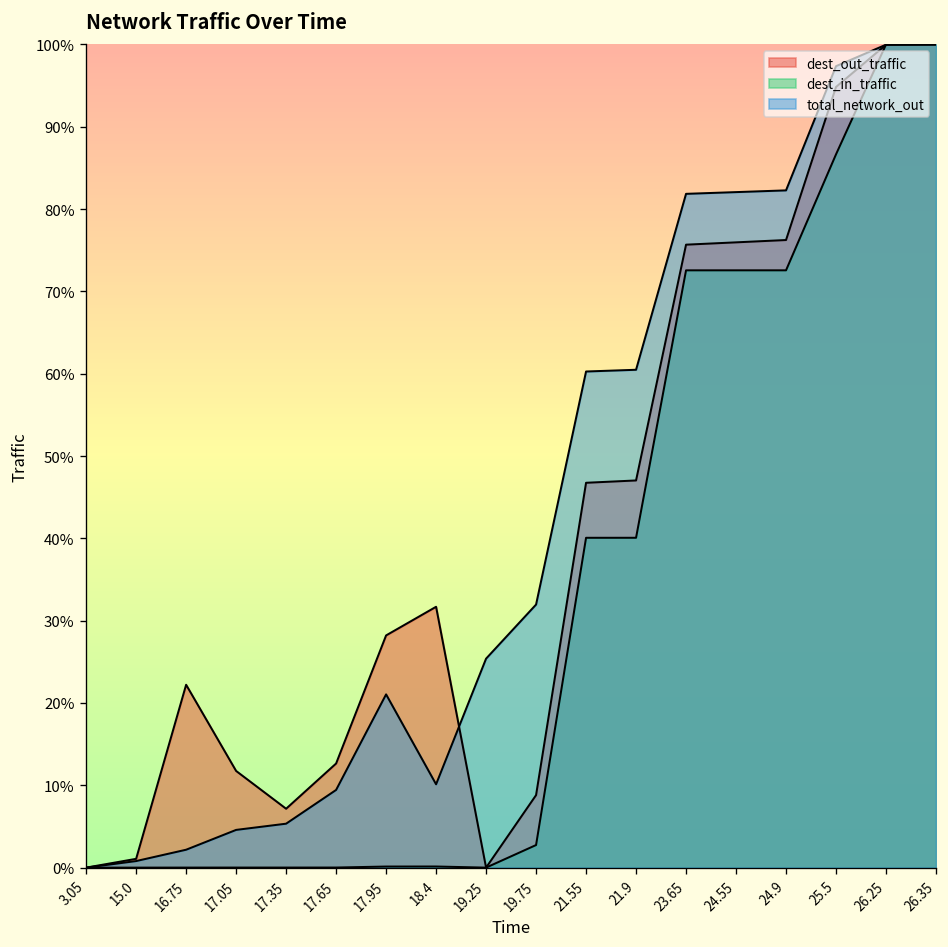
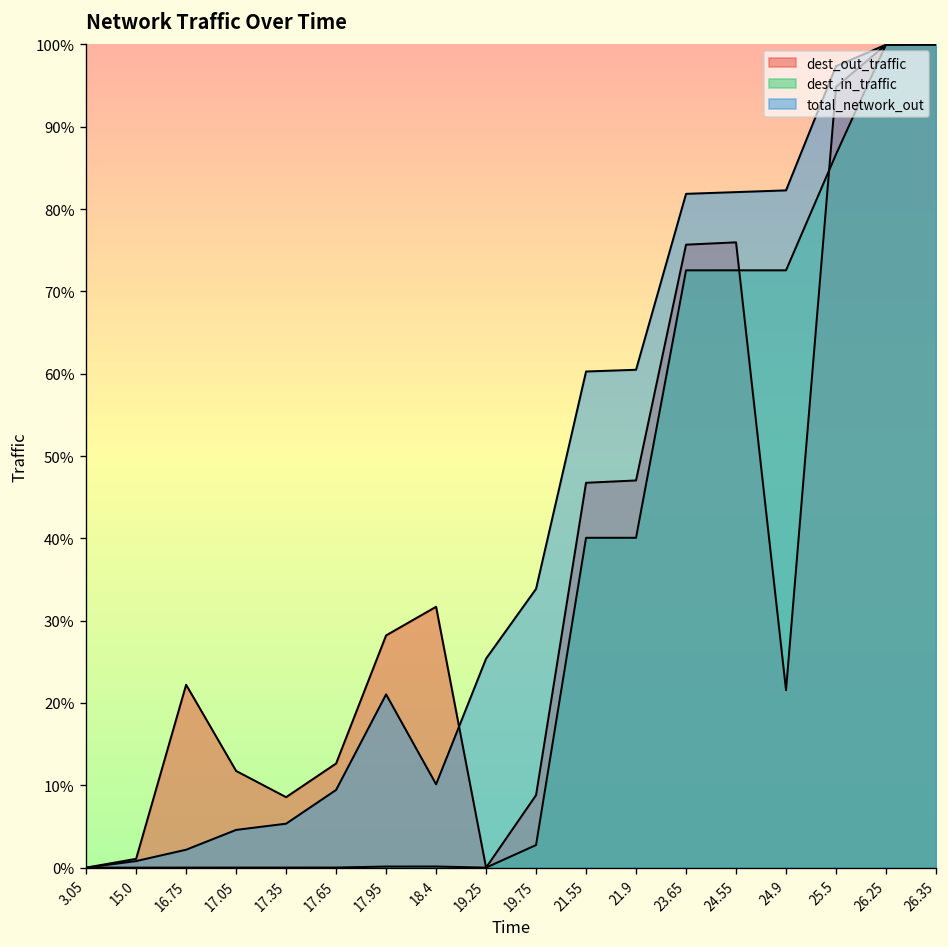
  {
    "dest_out_traffic": {
      "16.75": "22%",
      "17.05": "12%",
-     "17.35": "7%",
+     "17.35": "9%",
      "17.65": "13%",
      "17.95": "28%",
      "18.4": "32%",
      "19.75": "9%",
      "21.55": "47%",
      "21.9": "47%",
      "23.65": "76%",
      "24.55": "76%",
-     "24.9": "76%"
+     "24.9": "22%"
    },
    "dest_in_traffic": {
      "15.0": "0%",
      "16.75": "0%",
      "17.05": "0%",
      "17.35": "0%",
      "17.65": "0%",
      "17.95": "0%",
      "18.4": "0%",
      "19.75": "3%",
      "21.55": "40%",
      "21.9": "40%",
      "23.65": "73%",
      "24.55": "73%",
      "24.9": "73%",
      "25.5": "87%"
    },
    "total_network_out": {
      "16.75": "2%",
      "17.05": "5%",
      "17.35": "5%",
      "17.65": "9%",
      "17.95": "21%",
      "18.4": "10%",
      "19.25": "25%",
-     "19.75": "32%",
+     "19.75": "34%",
      "21.55": "60%",
      "21.9": "60%",
      "23.65": "82%",
      "24.55": "82%",
      "24.9": "82%"
    }
  }
